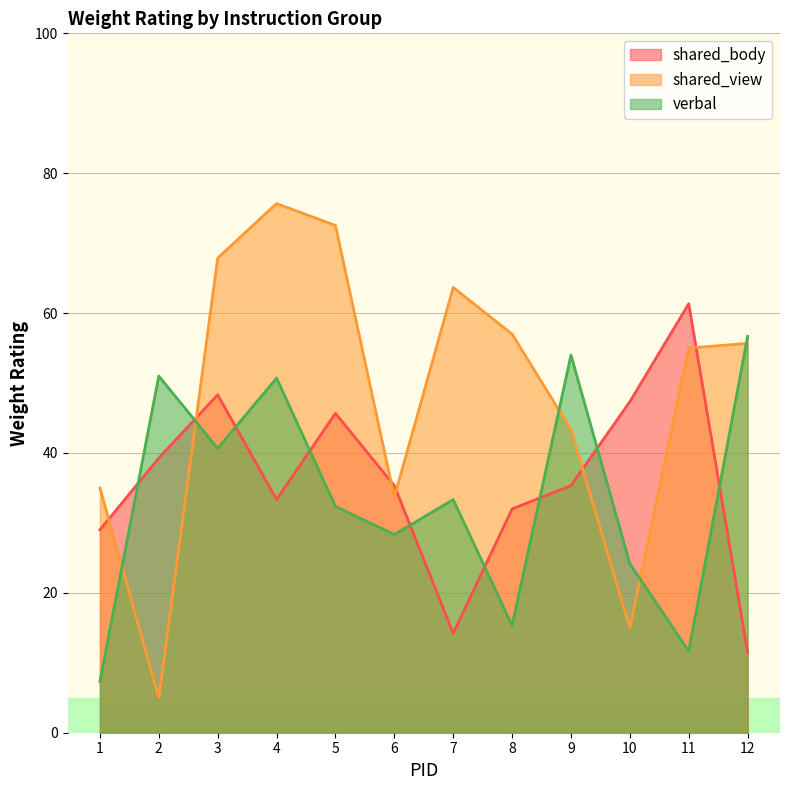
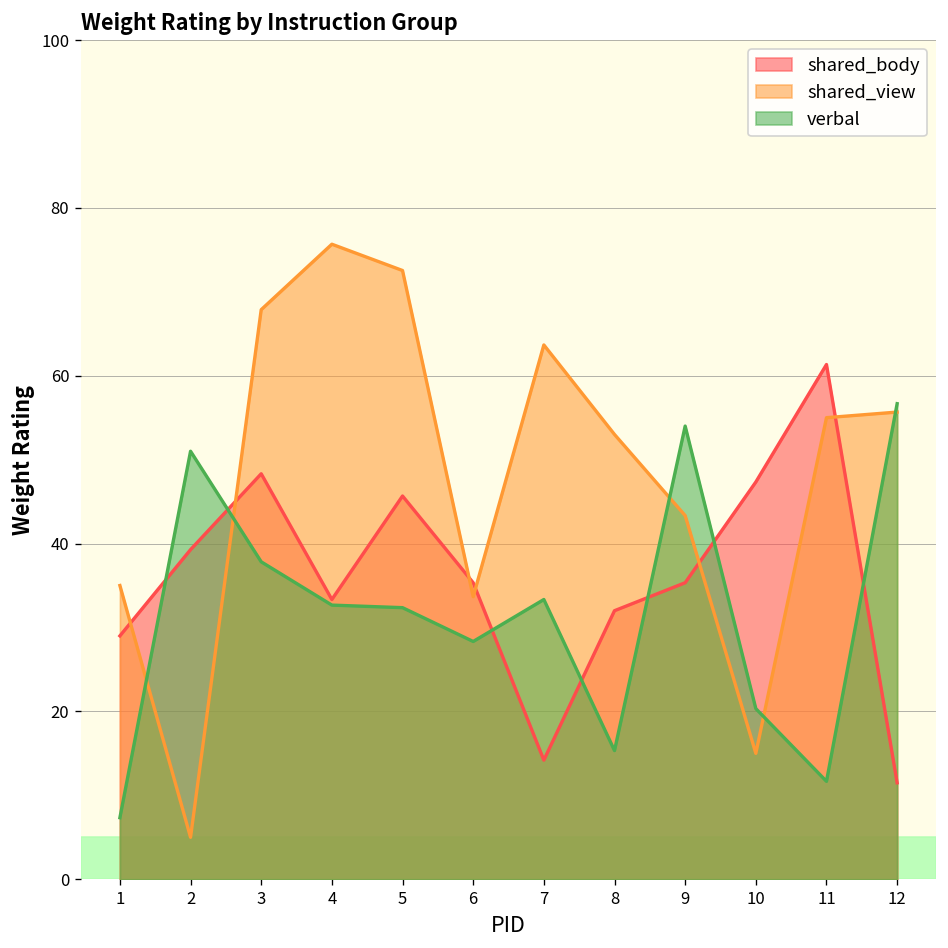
  {
    "shared_body": {
      "1": 29,
      "2": 39,
      "3": 48,
      "4": 33,
      "5": 46,
      "6": 35,
      "7": 14,
      "8": 32,
      "9": 35,
      "10": 47,
      "11": 61,
      "12": 11
    },
    "shared_view": {
      "1": 35,
      "2": 5,
      "3": 68,
      "4": 76,
      "5": 73,
      "6": 34,
      "7": 64,
-     "8": 57,
+     "8": 53,
      "9": 43,
      "10": 15,
      "11": 55,
      "12": 56
    },
    "verbal": {
      "1": 7,
      "2": 51,
-     "3": 41,
-     "4": 51,
+     "3": 38,
+     "4": 33,
      "5": 32,
      "6": 28,
      "7": 33,
      "8": 15,
      "9": 54,
-     "10": 24,
+     "10": 20,
      "11": 12,
      "12": 57
    }
  }
